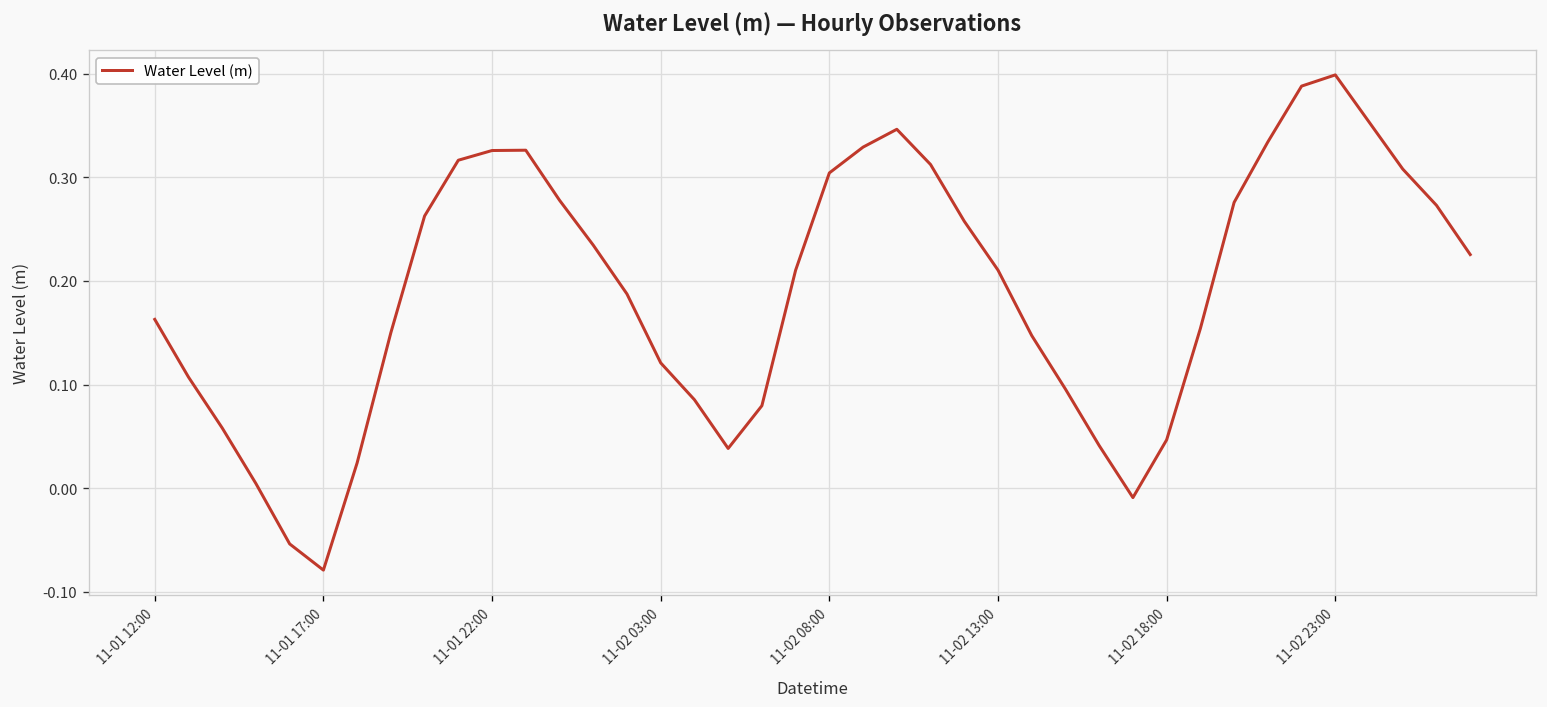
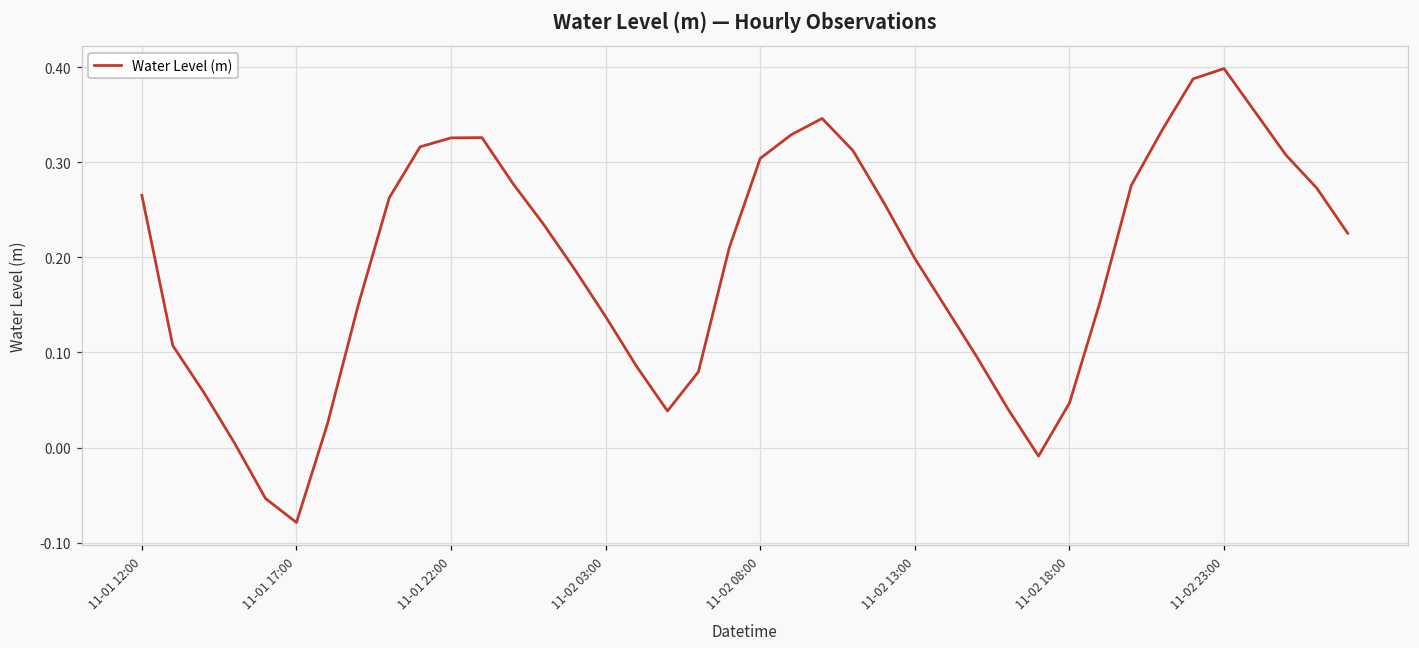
  {
-   "11-01 12:00": 0.16,
+   "11-01 12:00": 0.27,
    "11-01 17:00": -0.08,
    "11-01 22:00": 0.33,
-   "11-02 03:00": 0.12,
+   "11-02 03:00": 0.14,
    "11-02 08:00": 0.30,
-   "11-02 13:00": 0.21,
+   "11-02 13:00": 0.20,
    "11-02 18:00": 0.05,
    "11-02 23:00": 0.40
  }
